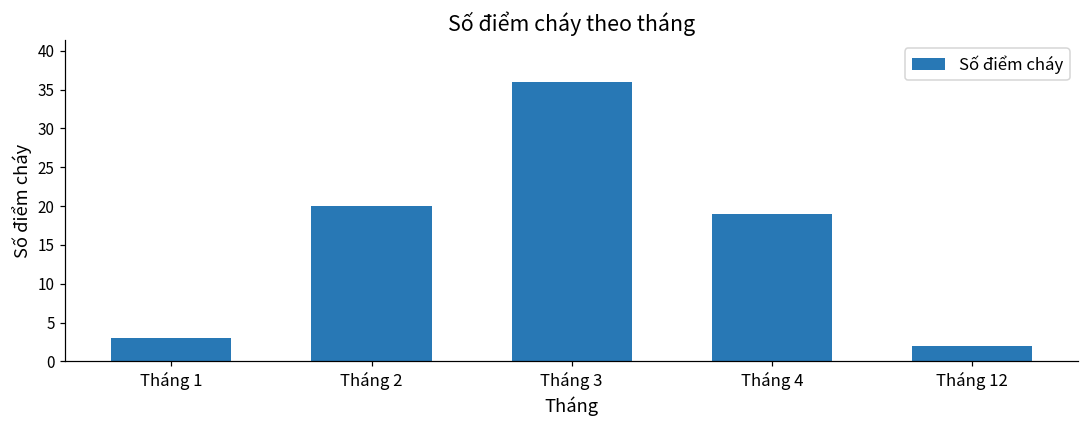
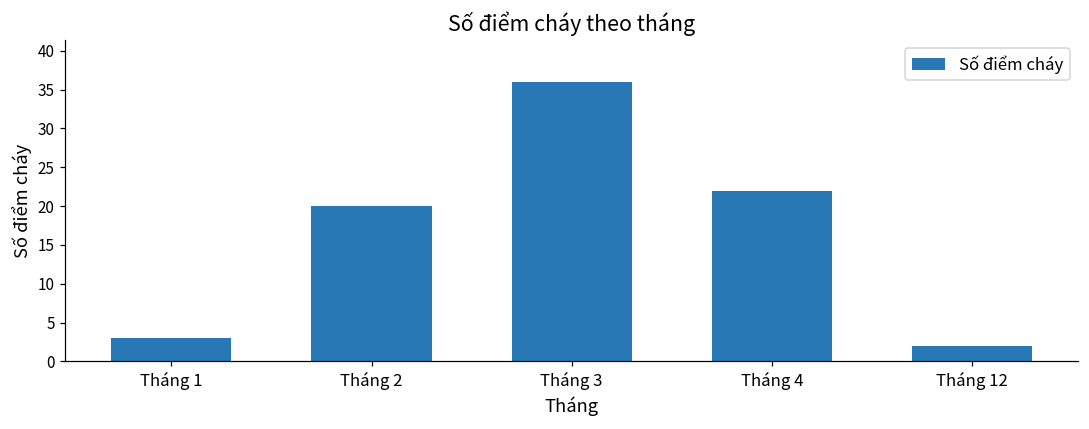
  {
    "Tháng 1": 3,
    "Tháng 2": 20,
    "Tháng 3": 36,
-   "Tháng 4": 19,
+   "Tháng 4": 22,
    "Tháng 12": 2
  }
